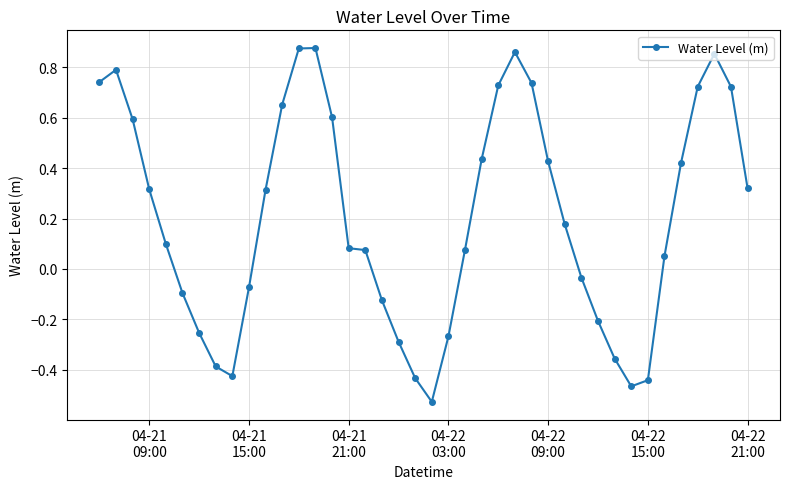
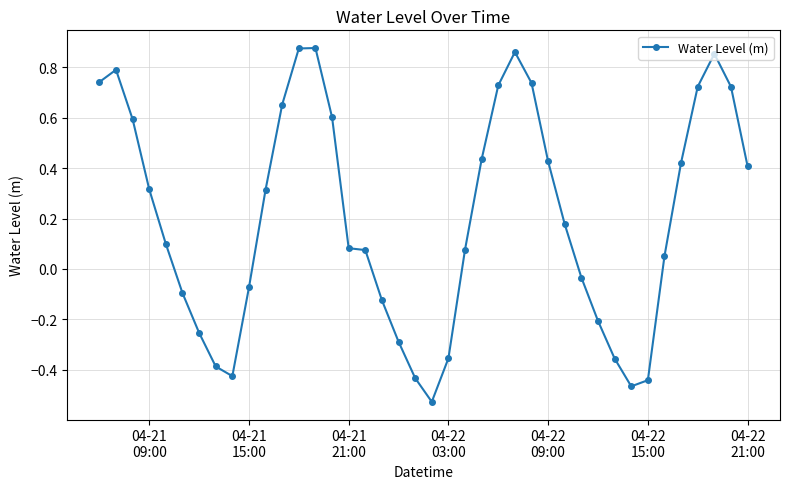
  {
    "04-21 09:00": 0.32,
    "04-21 15:00": -0.07,
    "04-21 21:00": 0.08,
-   "04-22 03:00": -0.27,
+   "04-22 03:00": -0.36,
    "04-22 09:00": 0.43,
    "04-22 15:00": -0.44,
-   "04-22 21:00": 0.32
+   "04-22 21:00": 0.41
  }
